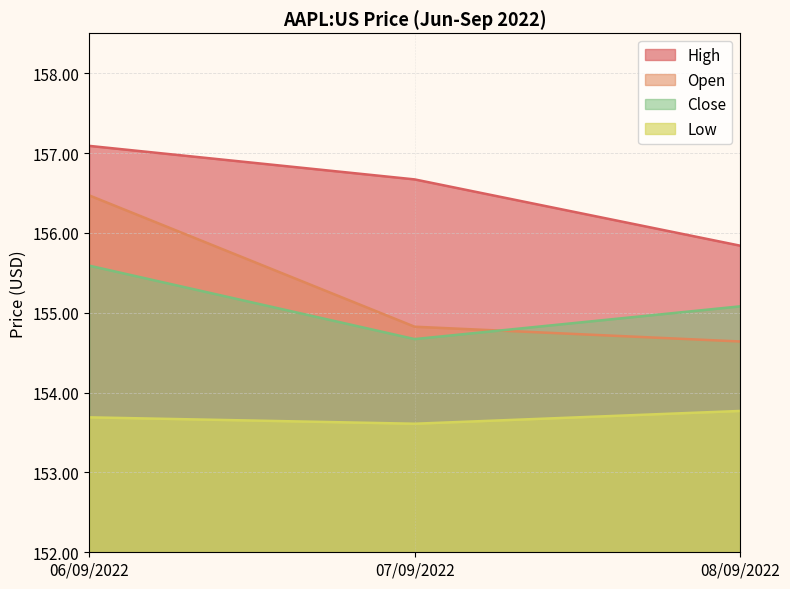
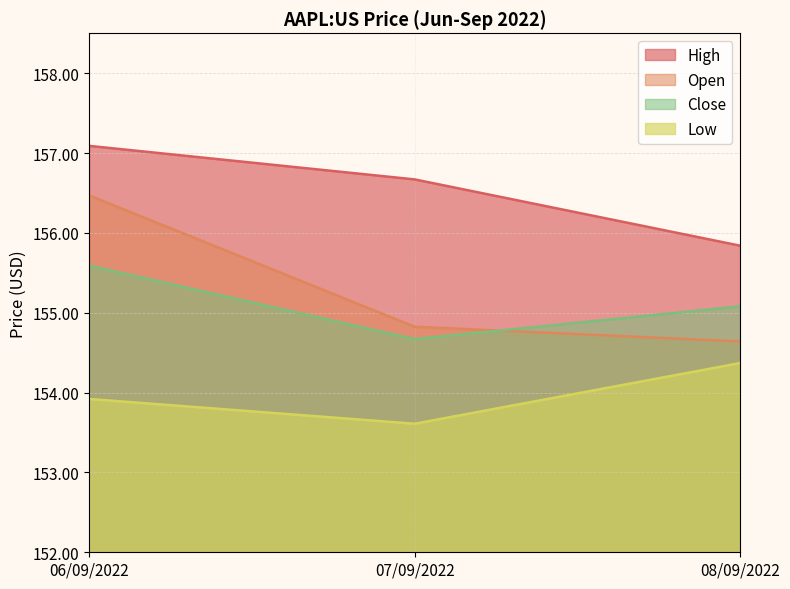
  {
    "Close": {
      "06/09/2022": 155.6,
      "07/09/2022": 154.7,
      "08/09/2022": 155.1
    },
    "Low": {
-     "06/09/2022": 153.7,
+     "06/09/2022": 153.9,
      "07/09/2022": 153.6,
-     "08/09/2022": 153.8
+     "08/09/2022": 154.4
    }
  }
